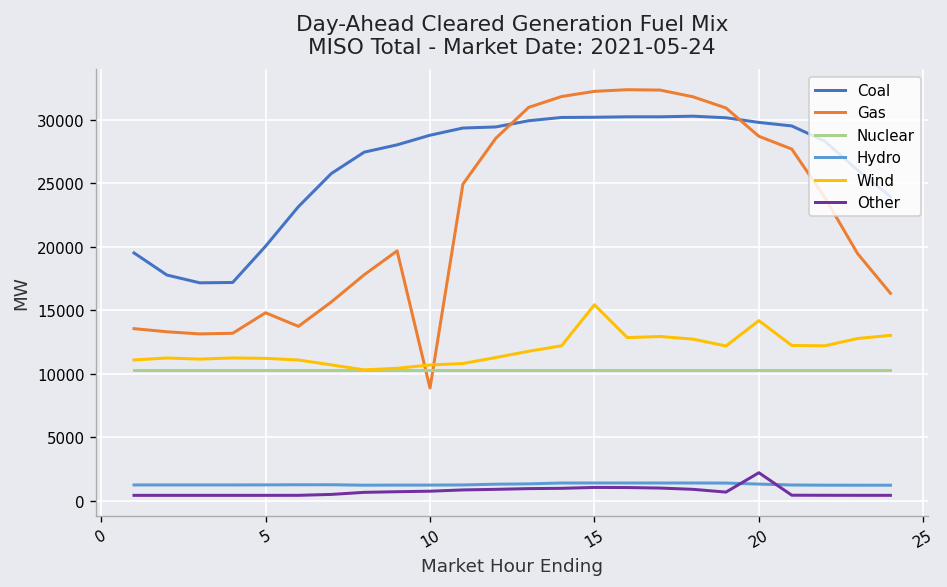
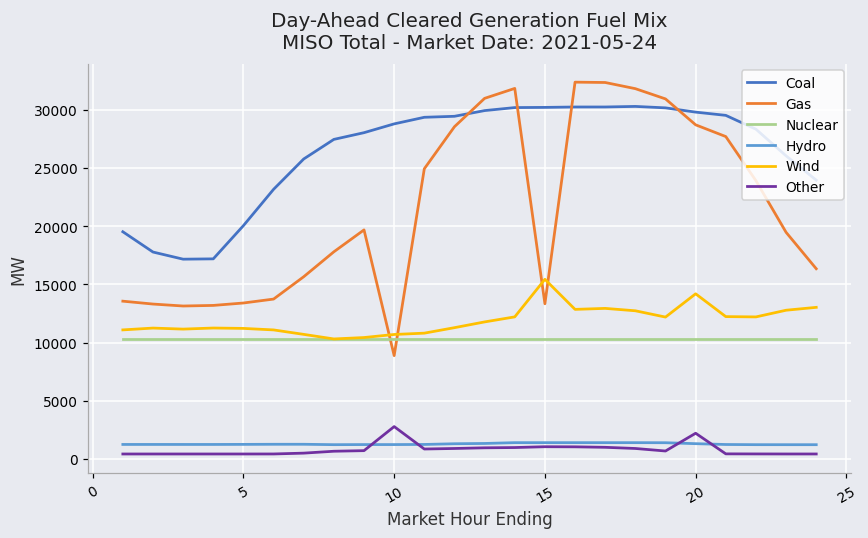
  {
    "Gas": {
-     "5": 14800,
+     "5": 13400,
      "10": 8900,
-     "15": 32200,
+     "15": 13300,
      "20": 28700
    },
    "Nuclear": {
      "5": 10300,
      "10": 10300,
      "15": 10300,
      "20": 10300
    },
    "Wind": {
      "5": 11200,
      "10": 10700,
      "15": 15400,
      "20": 14200
    },
    "Other": {
      "5": 400,
-     "10": 800,
+     "10": 2800,
      "15": 1000,
      "20": 2200
    }
  }
